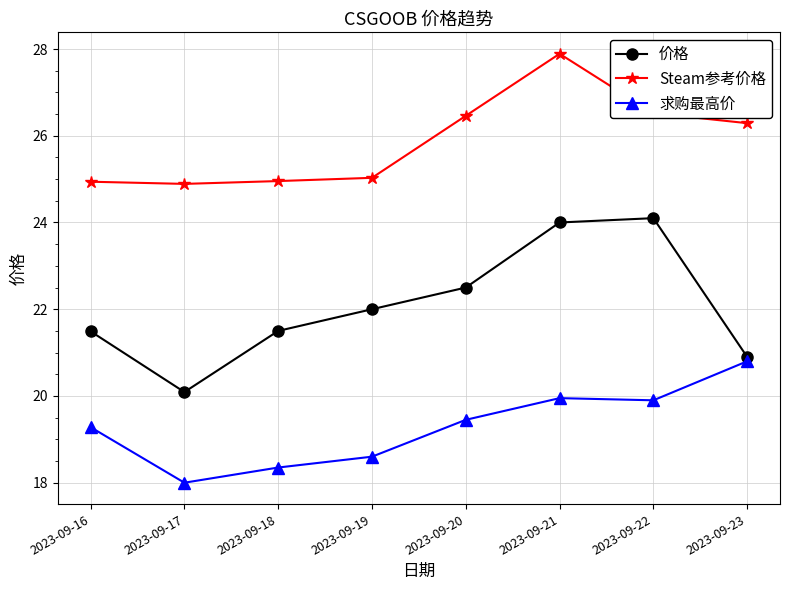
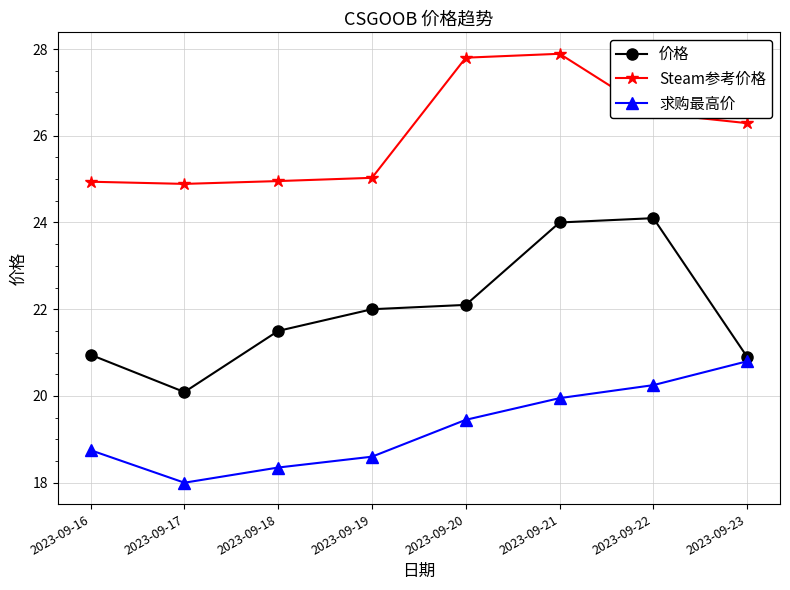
  {
    "价格": {
-     "2023-09-16": 21.5,
+     "2023-09-16": 21.0,
      "2023-09-17": 20.1,
      "2023-09-18": 21.5,
      "2023-09-19": 22.0,
-     "2023-09-20": 22.5,
+     "2023-09-20": 22.1,
      "2023-09-21": 24.0,
      "2023-09-22": 24.1,
      "2023-09-23": 20.9
    },
    "Steam参考价格": {
      "2023-09-16": 24.9,
      "2023-09-17": 24.9,
      "2023-09-18": 25.0,
      "2023-09-19": 25.0,
-     "2023-09-20": 26.5,
+     "2023-09-20": 27.8,
      "2023-09-21": 27.9,
      "2023-09-23": 26.3
    },
    "求购最高价": {
-     "2023-09-16": 19.3,
+     "2023-09-16": 18.8,
      "2023-09-17": 18.0,
      "2023-09-18": 18.4,
      "2023-09-19": 18.6,
      "2023-09-20": 19.5,
      "2023-09-21": 20.0,
-     "2023-09-22": 19.9,
+     "2023-09-22": 20.3,
      "2023-09-23": 20.8
    }
  }
